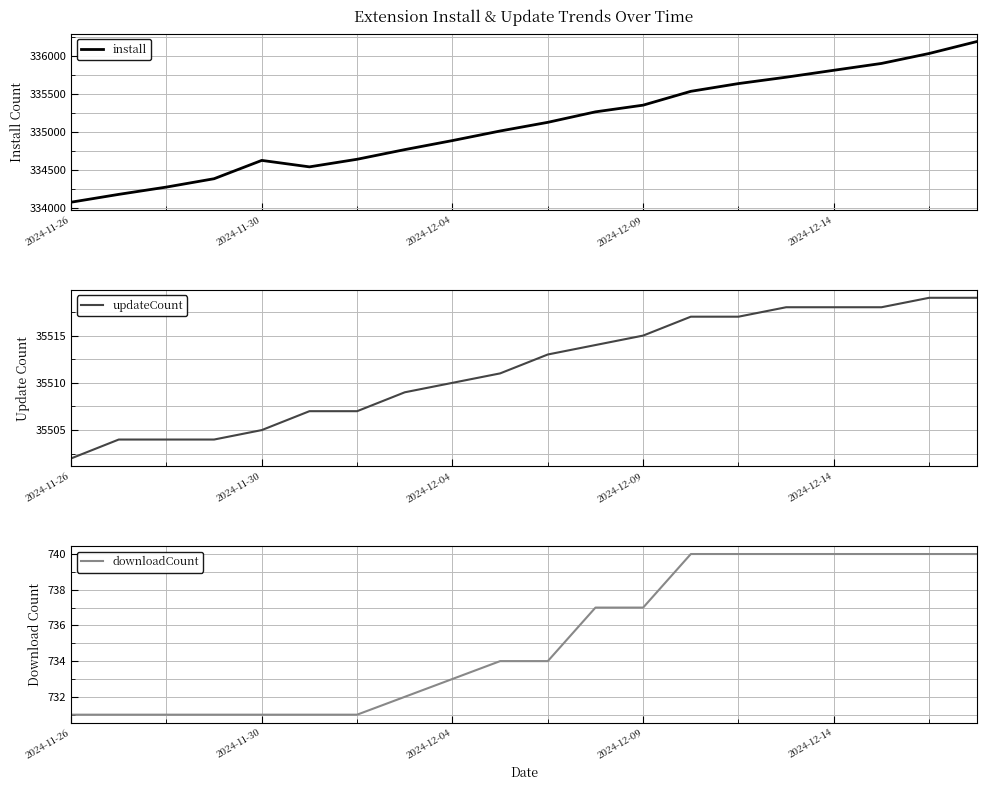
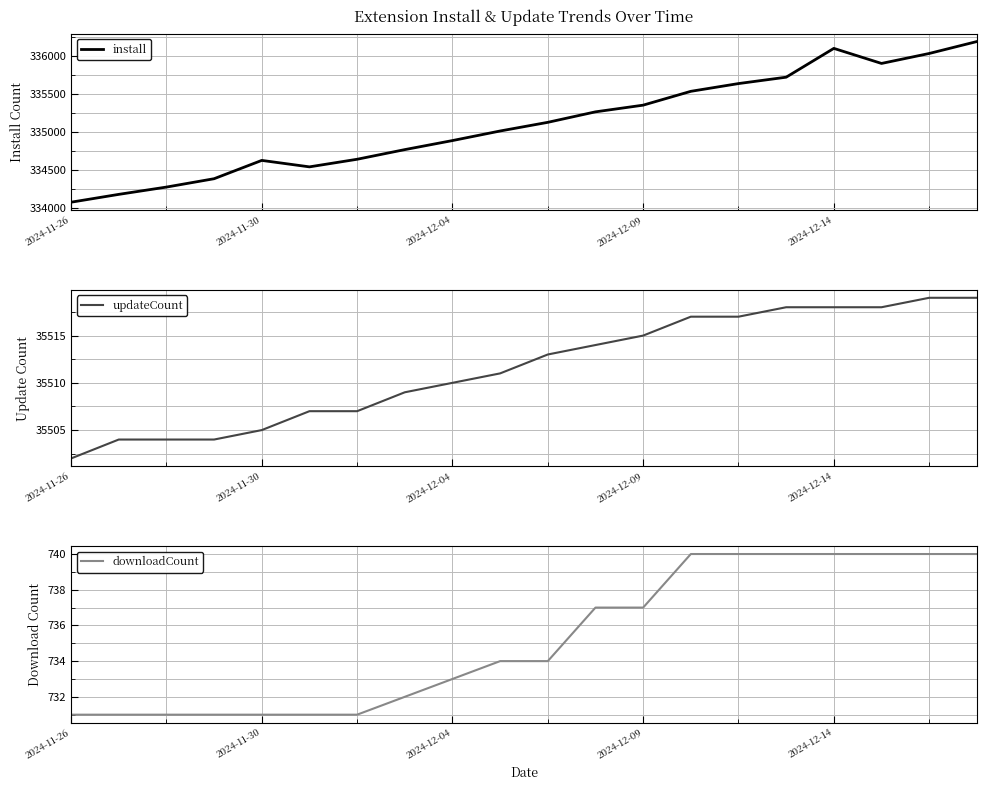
  {
    "Extension Install & Update Trends Over Time": {
      "2024-11-26": 334100,
      "2024-11-30": 334600,
      "2024-12-04": 334900,
      "2024-12-09": 335400,
-     "2024-12-14": 335800
+     "2024-12-14": 336100
    }
  }
